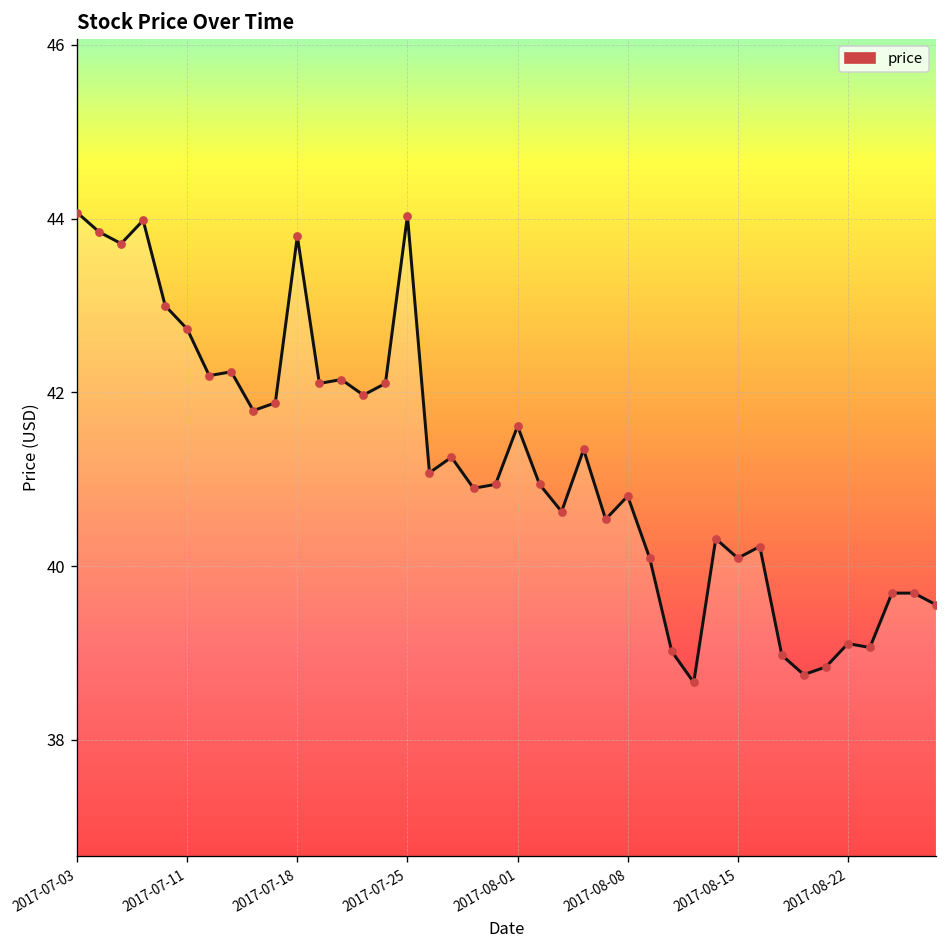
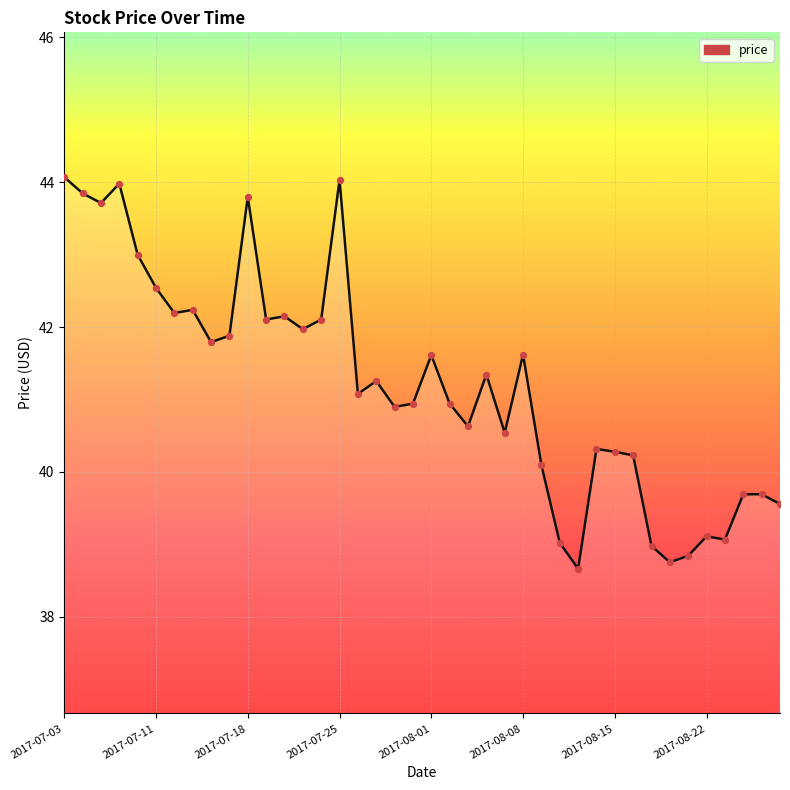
  {
    "2017-07-03": 44.1,
-   "2017-07-11": 42.7,
+   "2017-07-11": 42.5,
    "2017-07-18": 43.8,
    "2017-07-25": 44.0,
    "2017-08-01": 41.6,
-   "2017-08-08": 40.8,
-   "2017-08-15": 40.1,
+   "2017-08-08": 41.6,
+   "2017-08-15": 40.3,
    "2017-08-22": 39.1
  }
